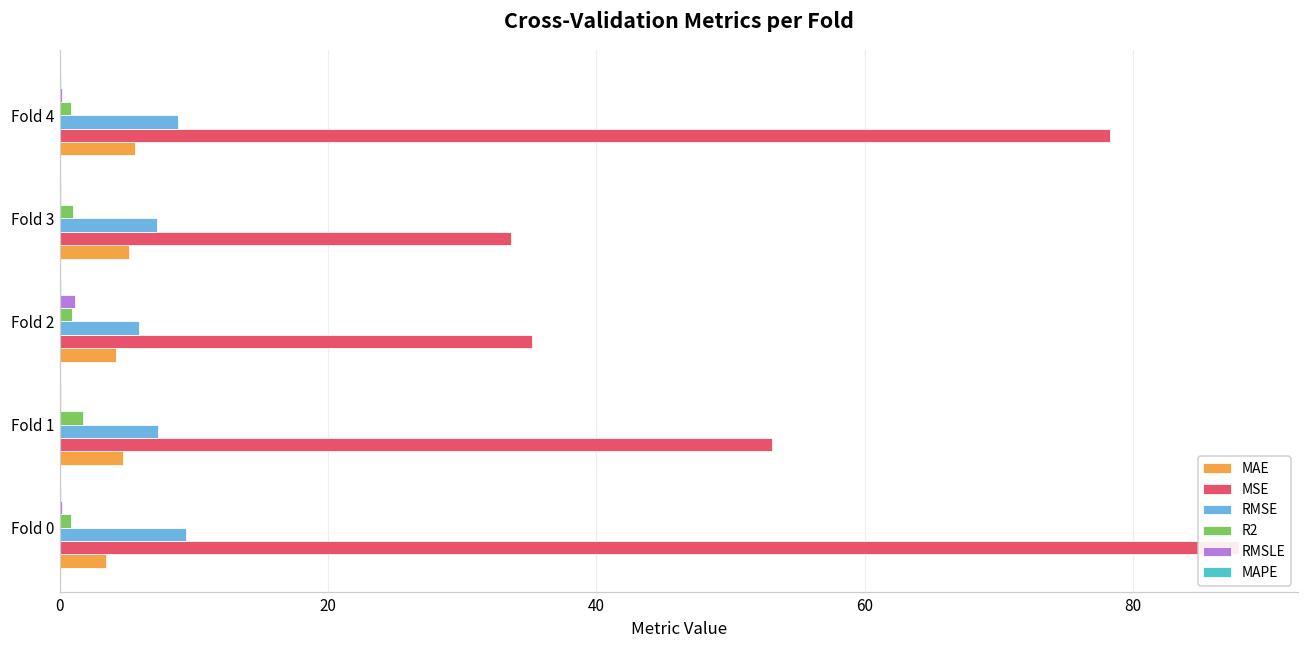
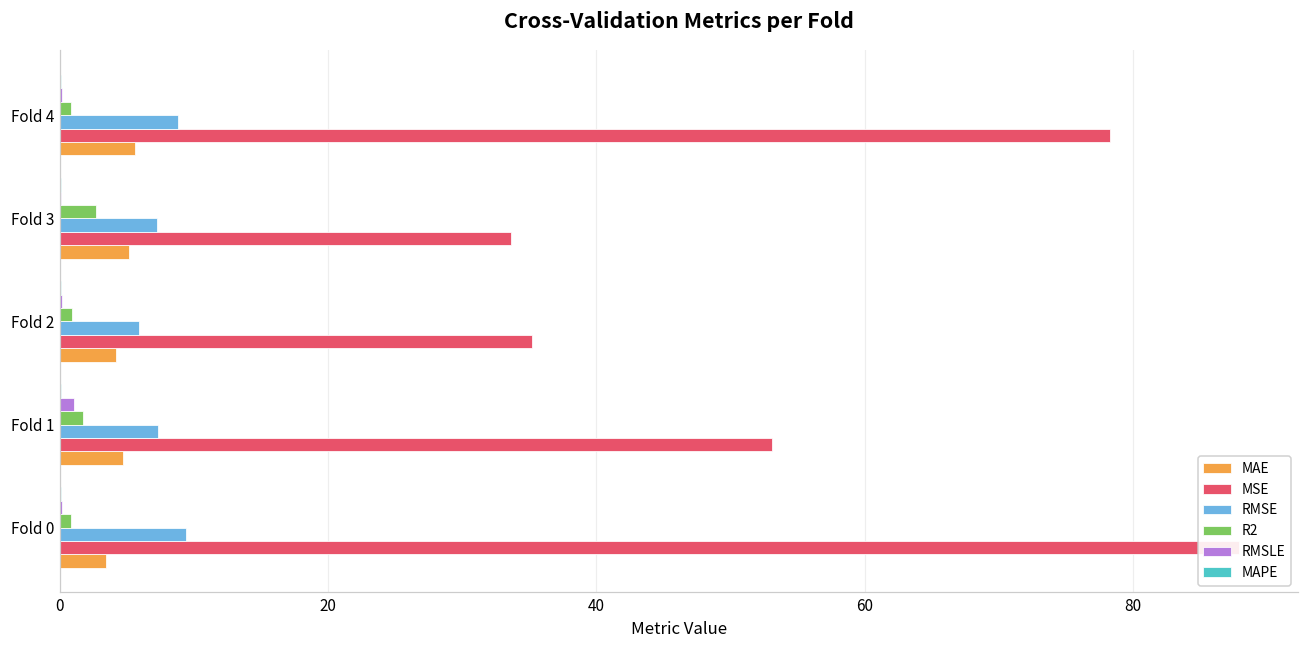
  {
    "MAE": {
      "Fold 4": 5.6,
      "Fold 3": 5.2,
      "Fold 2": 4.2,
      "Fold 1": 4.7,
      "Fold 0": 3.4
    },
    "MSE": {
      "Fold 4": 78.3,
      "Fold 3": 33.7,
      "Fold 2": 35.2,
      "Fold 1": 53.1
    },
    "R2": {
      "Fold 4": 0.9,
-     "Fold 3": 0.9,
+     "Fold 3": 2.7,
      "Fold 2": 0.9,
      "Fold 1": 1.7,
      "Fold 0": 0.8
    },
    "RMSLE": {
-     "Fold 2": 1.1,
-     "Fold 1": 0.1
+     "Fold 2": 0.1,
+     "Fold 1": 1.0
    }
  }
